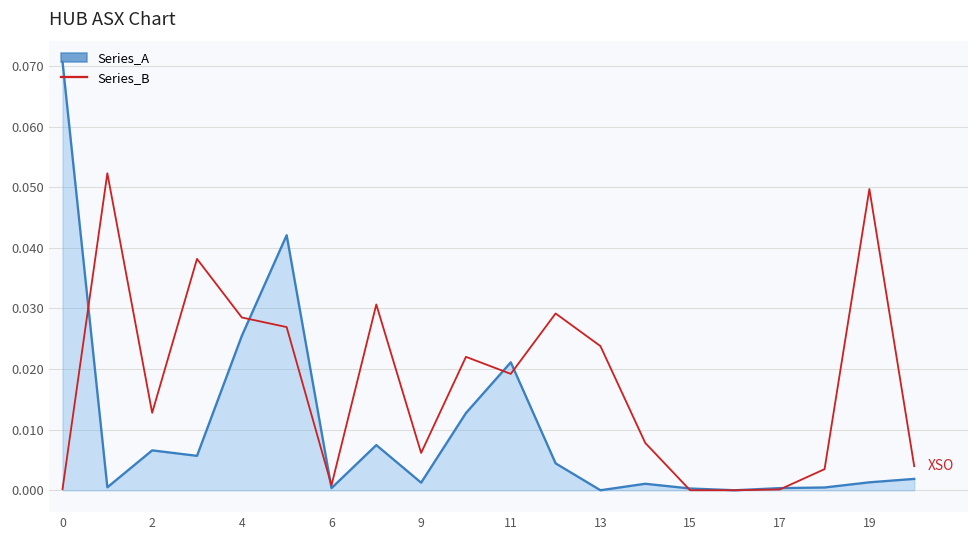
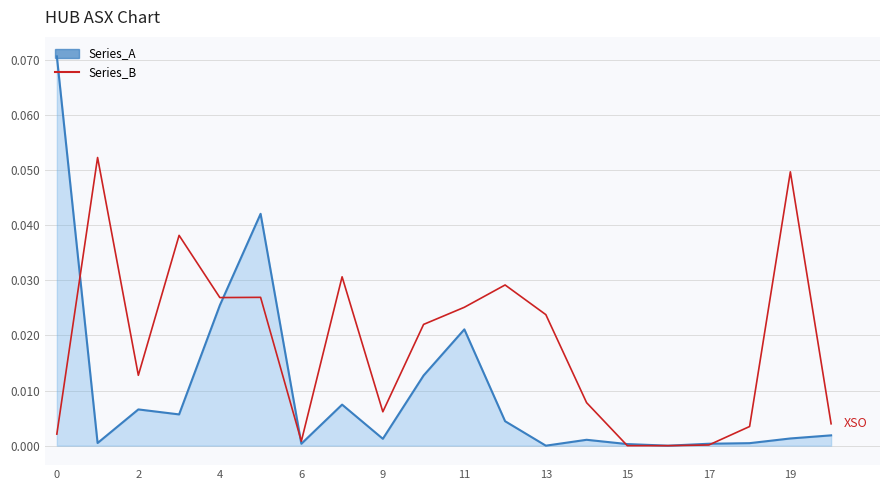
  {
    "Series_B": {
-     "0": 0.000,
+     "0": 0.002,
      "2": 0.013,
-     "4": 0.028,
+     "4": 0.027,
      "6": 0.001,
      "9": 0.006,
-     "11": 0.019,
+     "11": 0.025,
      "13": 0.024,
      "19": 0.050
    }
  }
